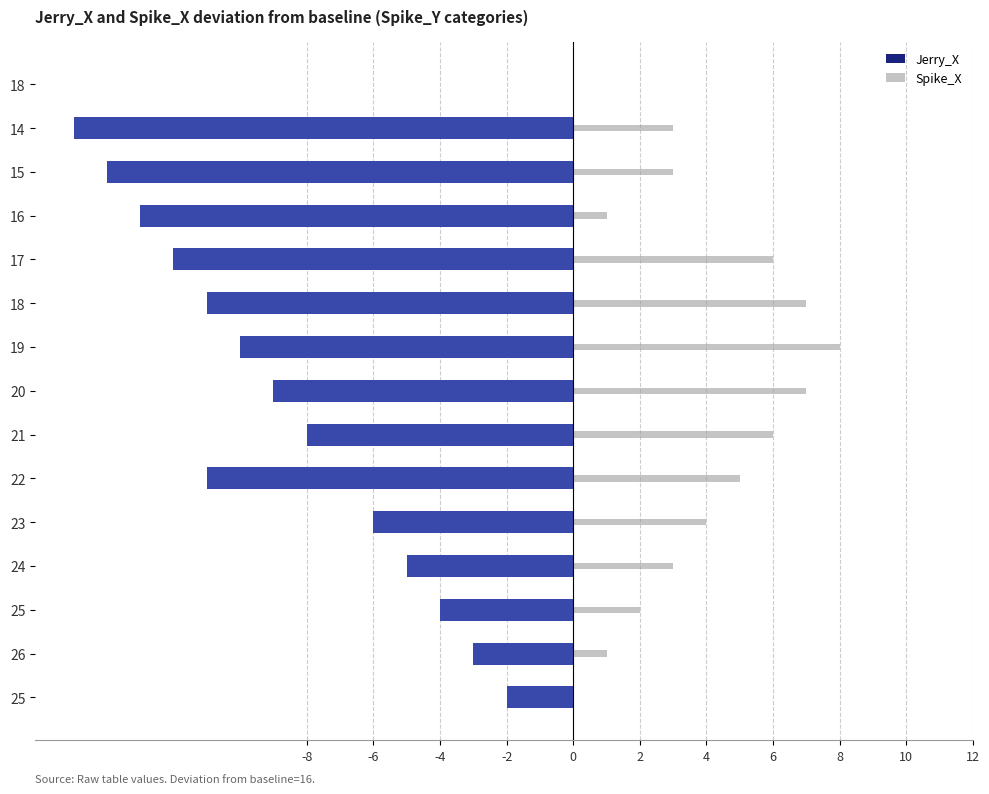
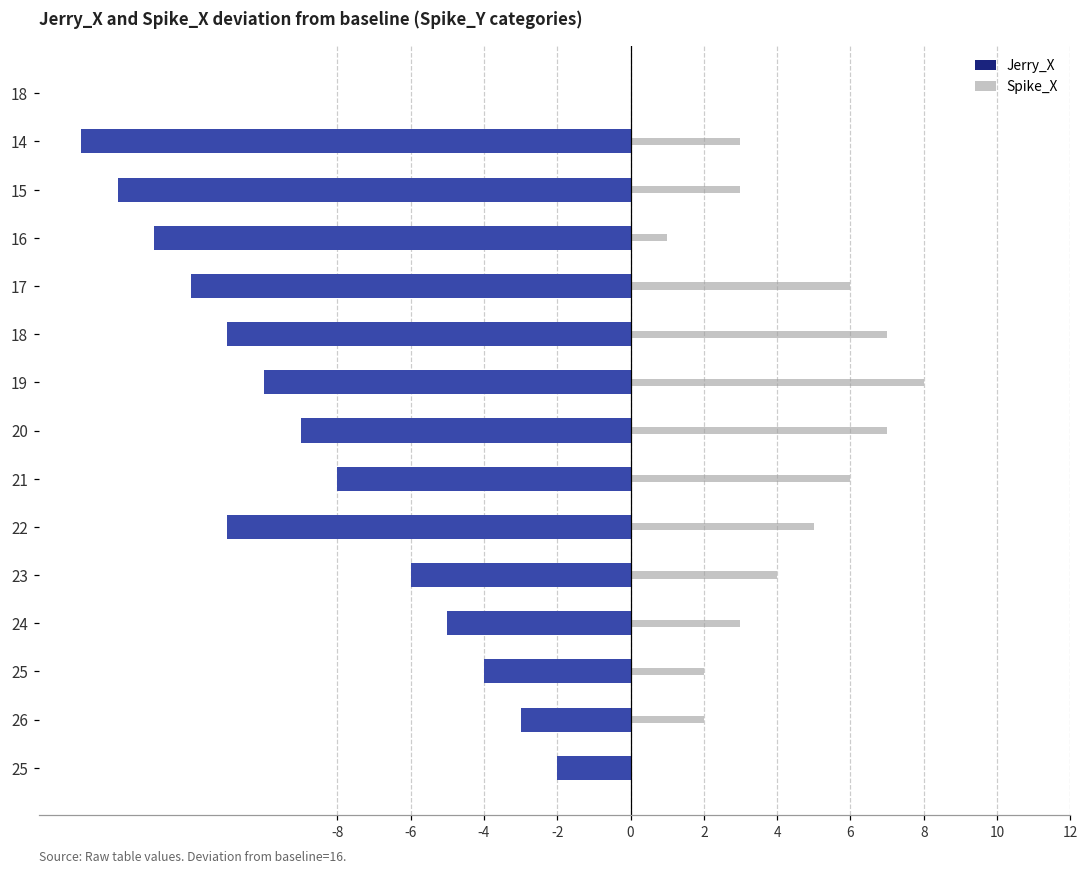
  {
    "Jerry_X": {
      "14": -15.0,
      "15": -14.0,
      "16": -13.0,
      "17": -12.0,
      "19": -10.0,
      "20": -9.0,
      "21": -8.0,
      "22": -11.0,
      "23": -6.0,
      "24": -5.0,
      "26": -3.0
    },
    "Spike_X": {
      "14": 3.0,
      "15": 3.0,
      "16": 1.0,
      "17": 6.0,
      "19": 8.0,
      "20": 7.0,
      "21": 6.0,
      "22": 5.0,
      "23": 4.0,
      "24": 3.0,
-     "26": 1.0
+     "26": 2.0
    }
  }
